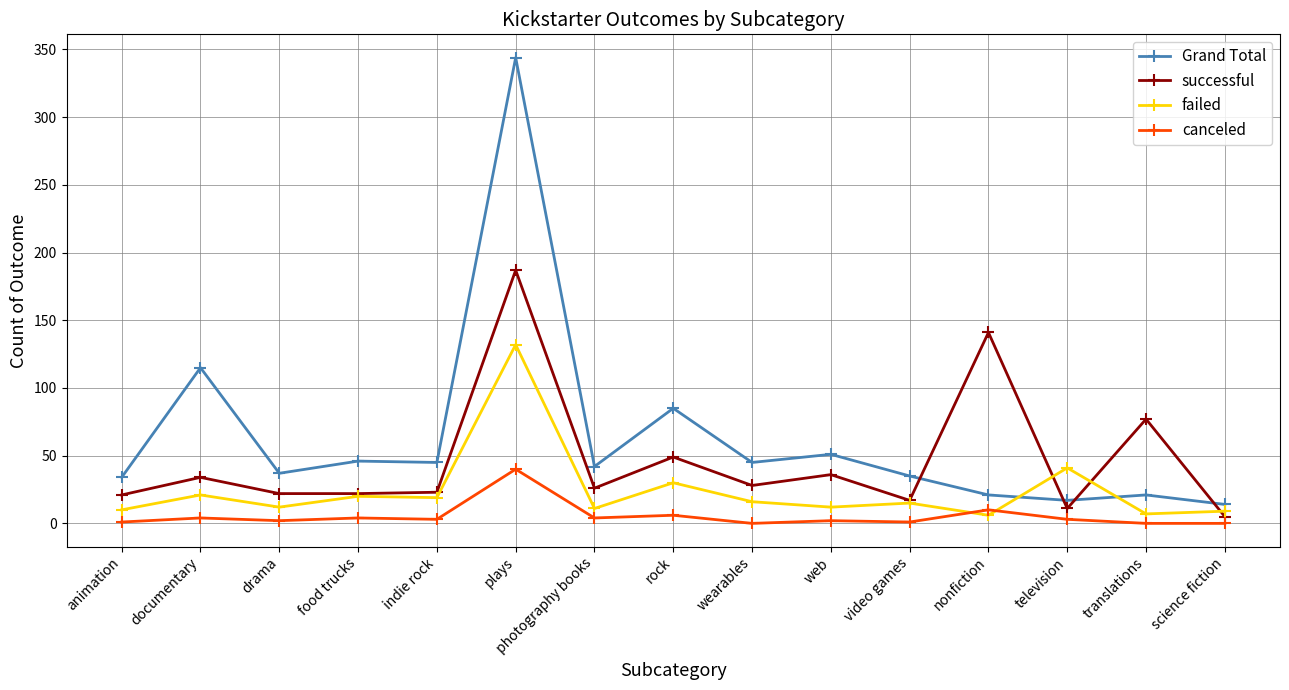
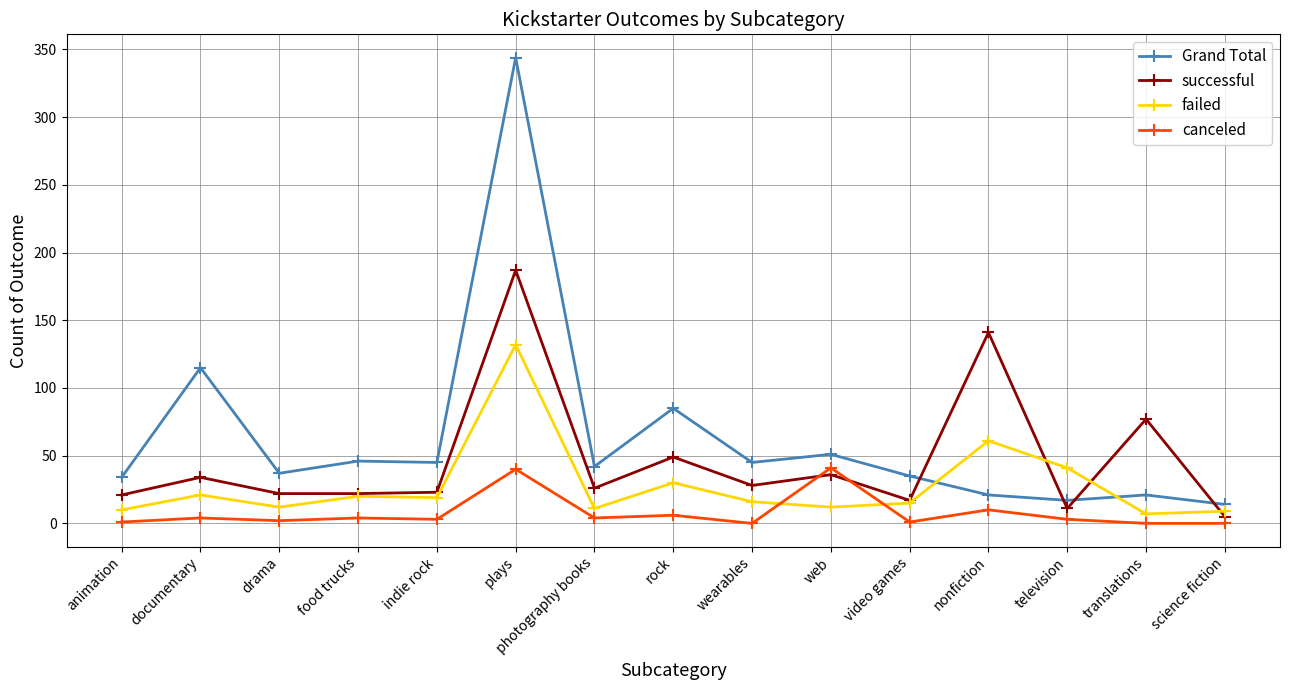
  {
    "Grand Total": {
      "animation": 34,
      "documentary": 115,
      "drama": 37,
      "food trucks": 46,
      "indie rock": 45,
      "plays": 344,
      "photography books": 42,
      "rock": 85,
      "wearables": 45,
      "web": 51,
      "video games": 35,
      "nonfiction": 21,
      "television": 17,
      "translations": 21,
      "science fiction": 14
    },
    "successful": {
      "animation": 21,
      "documentary": 34,
      "drama": 22,
      "food trucks": 22,
      "indie rock": 23,
      "plays": 187,
      "photography books": 26,
      "rock": 49,
      "wearables": 28,
      "web": 36,
      "video games": 17,
      "nonfiction": 141,
      "television": 11,
      "translations": 77,
      "science fiction": 5
    },
    "failed": {
      "animation": 10,
      "documentary": 21,
      "drama": 12,
      "food trucks": 20,
      "indie rock": 19,
      "plays": 132,
      "photography books": 11,
      "rock": 30,
      "wearables": 16,
      "web": 12,
      "video games": 15,
-     "nonfiction": 6,
+     "nonfiction": 61,
      "television": 41,
      "translations": 7,
      "science fiction": 9
    },
    "canceled": {
      "animation": 1,
      "documentary": 4,
      "drama": 2,
      "food trucks": 4,
      "indie rock": 3,
      "plays": 40,
      "photography books": 4,
      "rock": 6,
      "wearables": 0,
-     "web": 2,
+     "web": 41,
      "video games": 1,
      "nonfiction": 10,
      "television": 3,
      "translations": 0,
      "science fiction": 0
    }
  }
